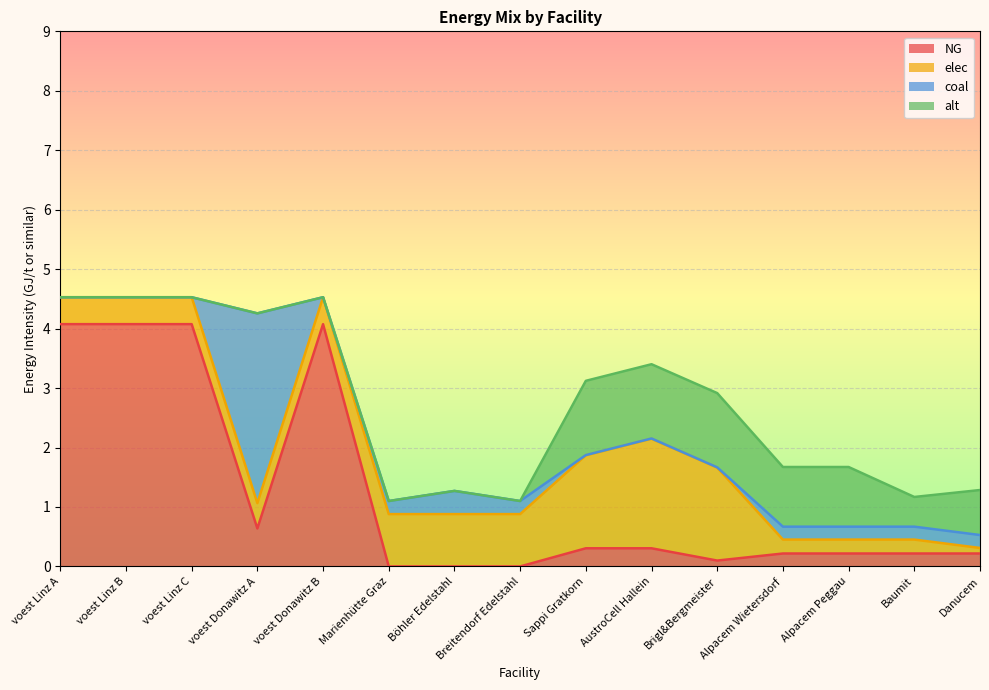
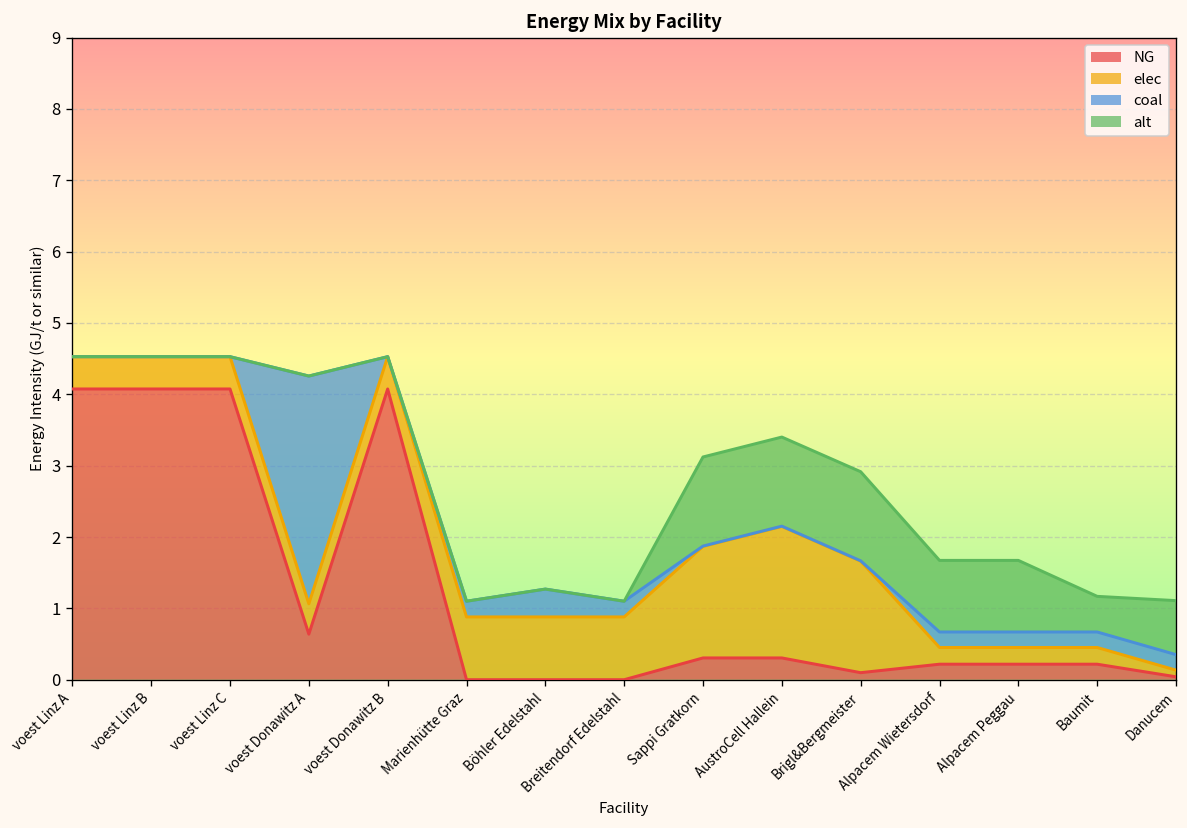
  {
    "NG": {
      "voest Linz A": 4.1,
      "voest Linz B": 4.1,
      "voest Linz C": 4.1,
      "voest Donawitz A": 0.6,
      "voest Donawitz B": 4.1,
      "Marienhütte Graz": 0.0,
      "Böhler Edelstahl": 0.0,
      "Breitendorf Edelstahl": 0.0,
      "Sappi Gratkorn": 0.3,
      "AustroCell Hallein": 0.3,
      "Brigl&Bergmeister": 0.1,
      "Alpacem Wietersdorf": 0.2,
      "Alpacem Peggau": 0.2,
      "Baumit": 0.2,
-     "Danucem": 0.2
+     "Danucem": 0.0
    },
    "elec": {
      "voest Donawitz A": 0.4,
      "Marienhütte Graz": 0.9,
      "Böhler Edelstahl": 0.9,
      "Breitendorf Edelstahl": 0.9,
      "Alpacem Wietersdorf": 0.2,
      "Alpacem Peggau": 0.2,
      "Baumit": 0.2,
      "Danucem": 0.1
    },
    "coal": {
      "Alpacem Wietersdorf": 0.2,
      "Alpacem Peggau": 0.2,
      "Baumit": 0.2,
      "Danucem": 0.2
    },
    "alt": {
      "Sappi Gratkorn": 1.2,
      "AustroCell Hallein": 1.2,
      "Brigl&Bergmeister": 1.2,
      "Alpacem Wietersdorf": 1.0,
      "Alpacem Peggau": 1.0,
      "Baumit": 0.5,
      "Danucem": 0.8
    }
  }
